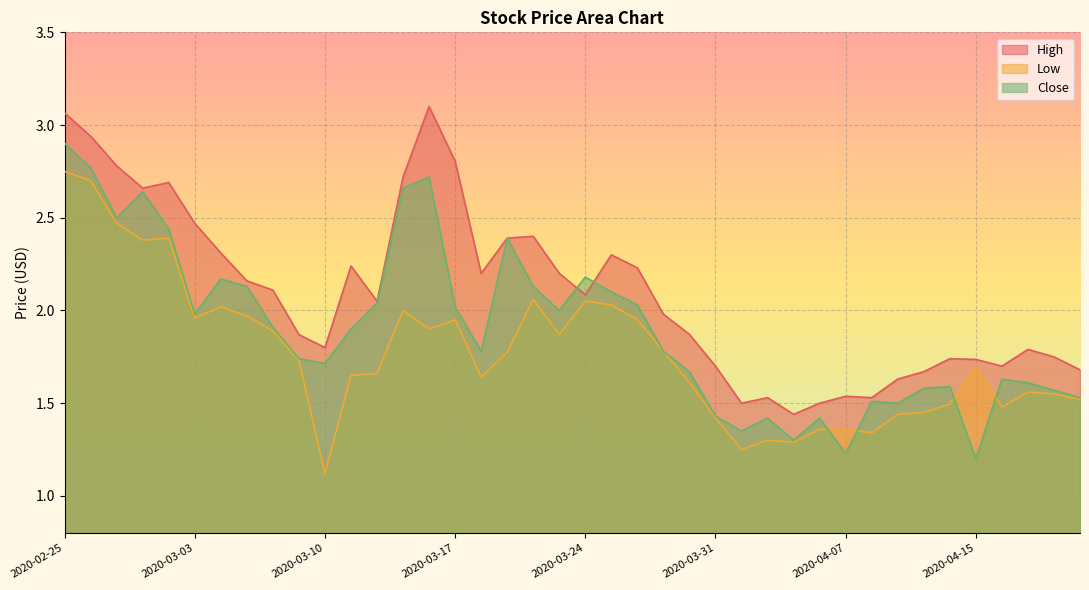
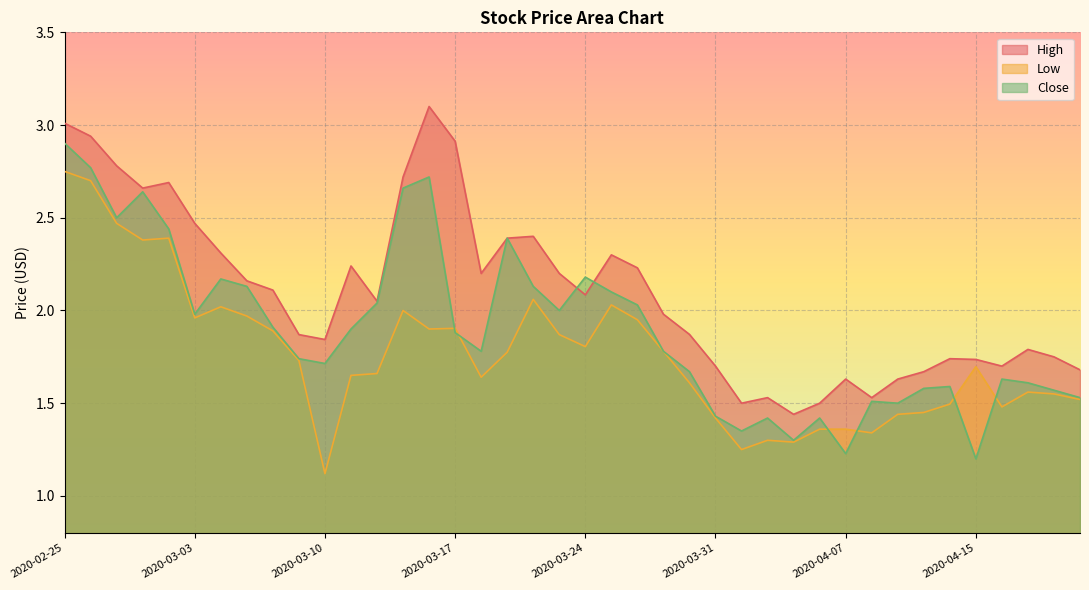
  {
    "High": {
-     "2020-02-25": 3.06,
+     "2020-02-25": 3.01,
      "2020-03-03": 2.47,
-     "2020-03-10": 1.80,
-     "2020-03-17": 2.81,
+     "2020-03-10": 1.84,
+     "2020-03-17": 2.91,
      "2020-03-24": 2.08,
      "2020-03-31": 1.70,
-     "2020-04-07": 1.54,
+     "2020-04-07": 1.63,
      "2020-04-15": 1.74
    },
    "Low": {
      "2020-02-25": 2.75,
      "2020-03-03": 1.96,
      "2020-03-10": 1.12,
-     "2020-03-17": 1.95,
-     "2020-03-24": 2.05,
+     "2020-03-17": 1.90,
+     "2020-03-24": 1.81,
      "2020-04-07": 1.36,
      "2020-04-15": 1.70
    },
    "Close": {
      "2020-02-25": 2.90,
      "2020-03-03": 1.98,
      "2020-03-10": 1.71,
-     "2020-03-17": 2.02,
+     "2020-03-17": 1.88,
      "2020-03-24": 2.18,
      "2020-04-07": 1.23,
      "2020-04-15": 1.20
    }
  }
